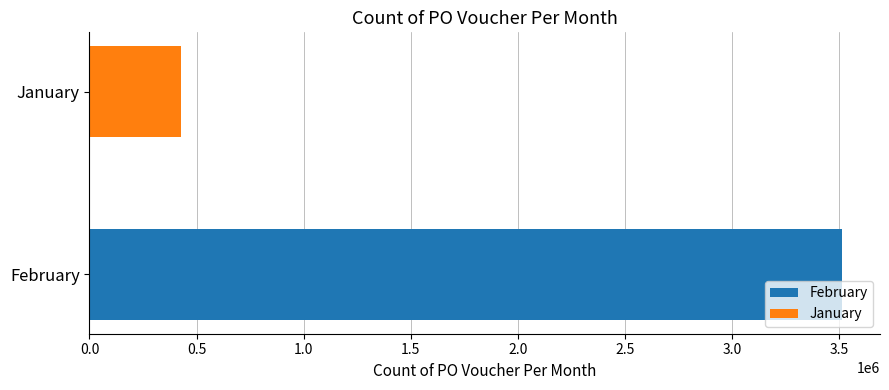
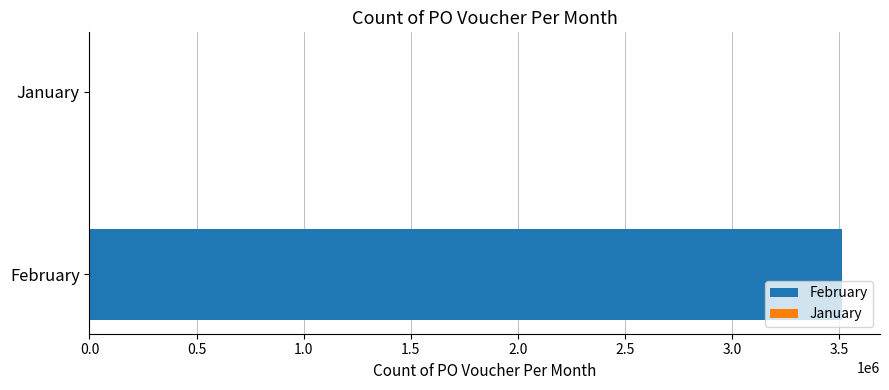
  {
-   "January": 430000,
+   "January": 0,
    "February": 3510000
  }
